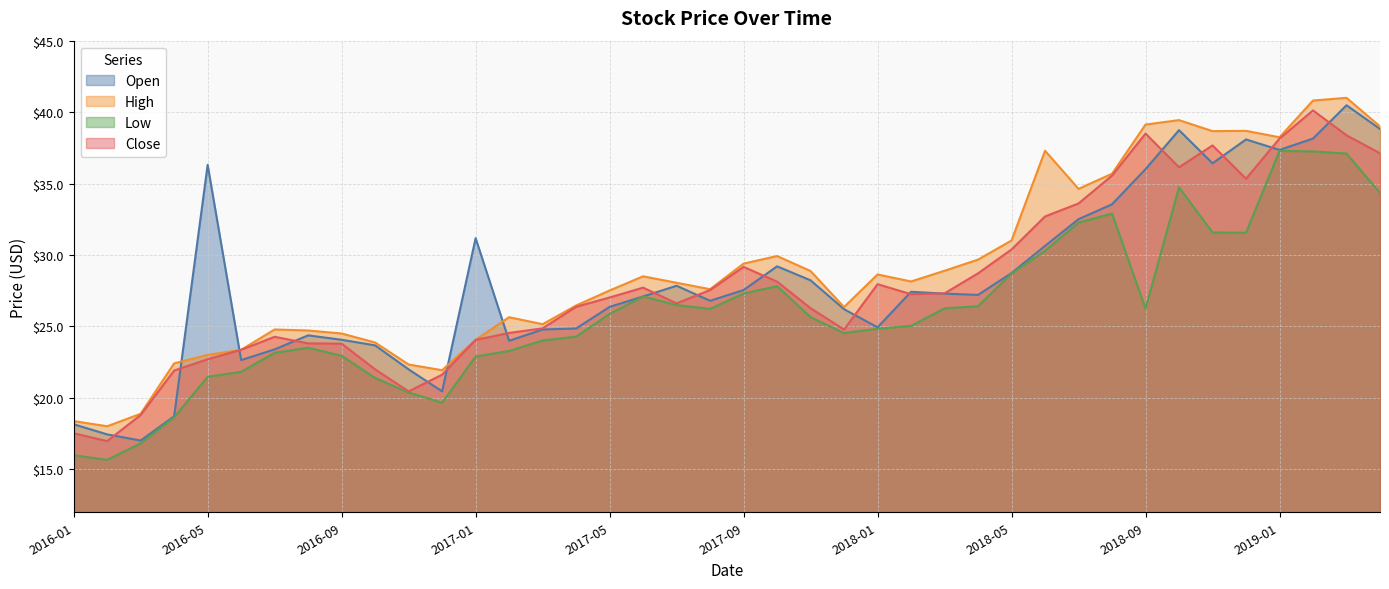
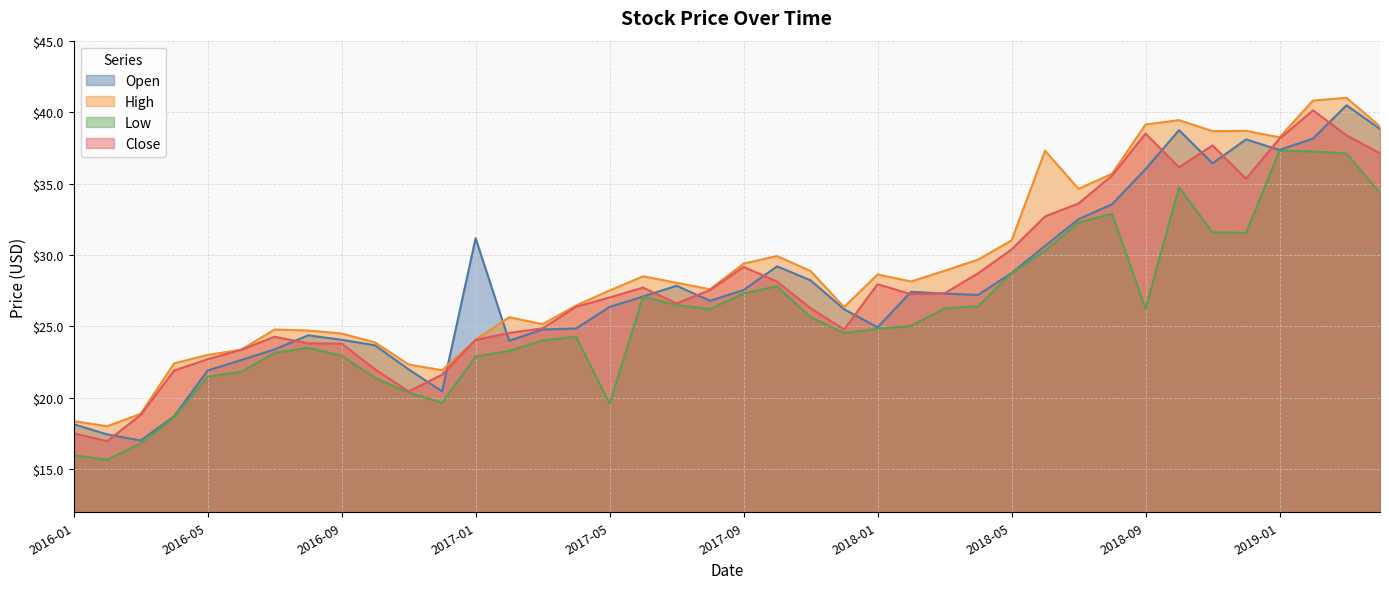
  {
    "Open": {
      "2016-01": "$18.2",
-     "2016-05": "$36.3",
+     "2016-05": "$21.9",
      "2016-09": "$24.1",
      "2017-01": "$31.2",
      "2017-05": "$26.4",
      "2017-09": "$27.5",
      "2018-09": "$36.0"
    },
    "Low": {
      "2016-01": "$16.0",
      "2016-05": "$21.5",
      "2016-09": "$23.0",
      "2017-01": "$22.9",
-     "2017-05": "$25.9",
+     "2017-05": "$19.6",
      "2017-09": "$27.3",
      "2018-09": "$26.3"
    }
  }
